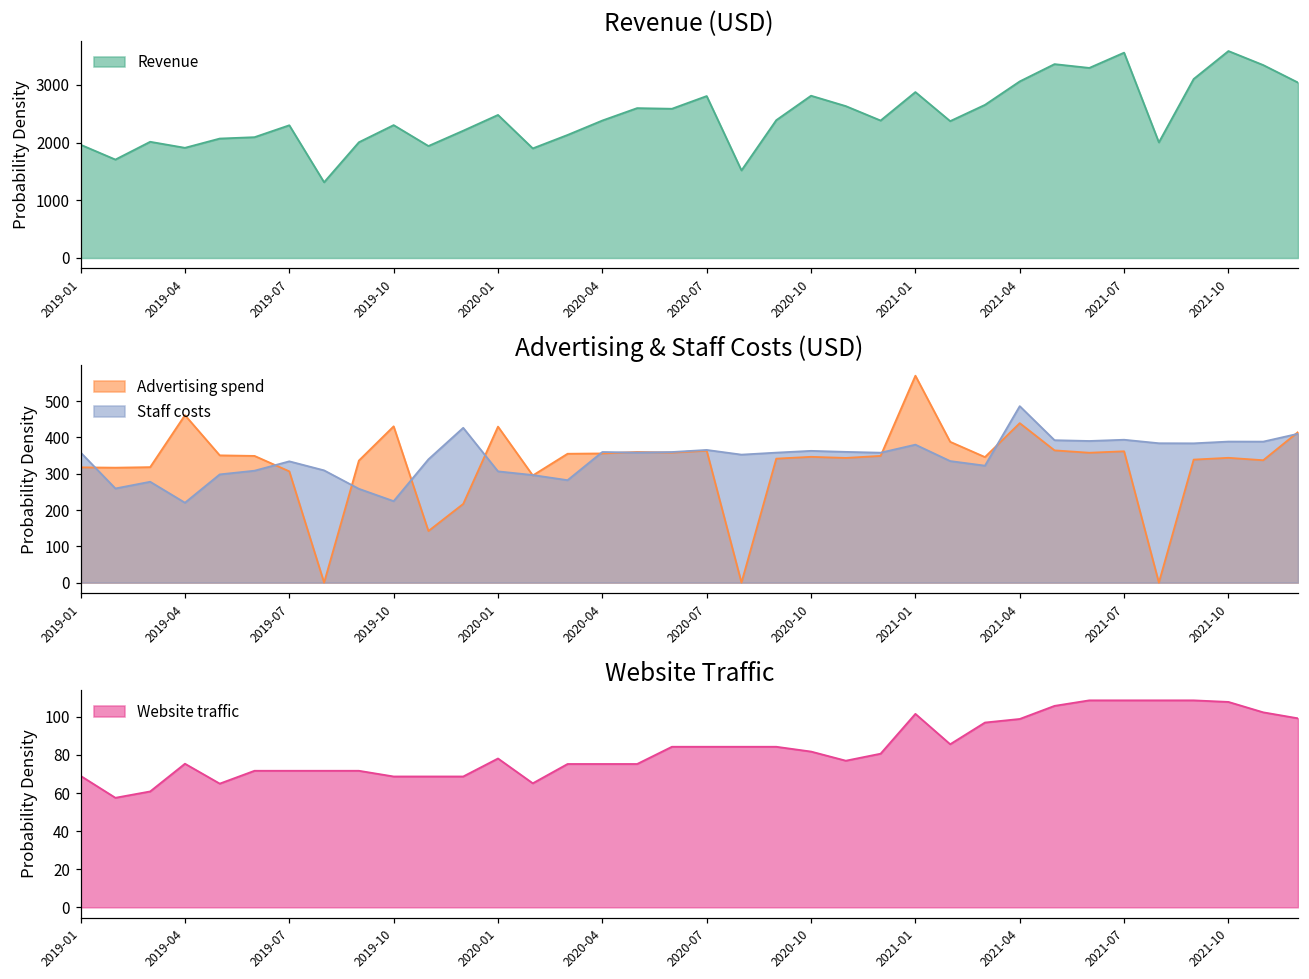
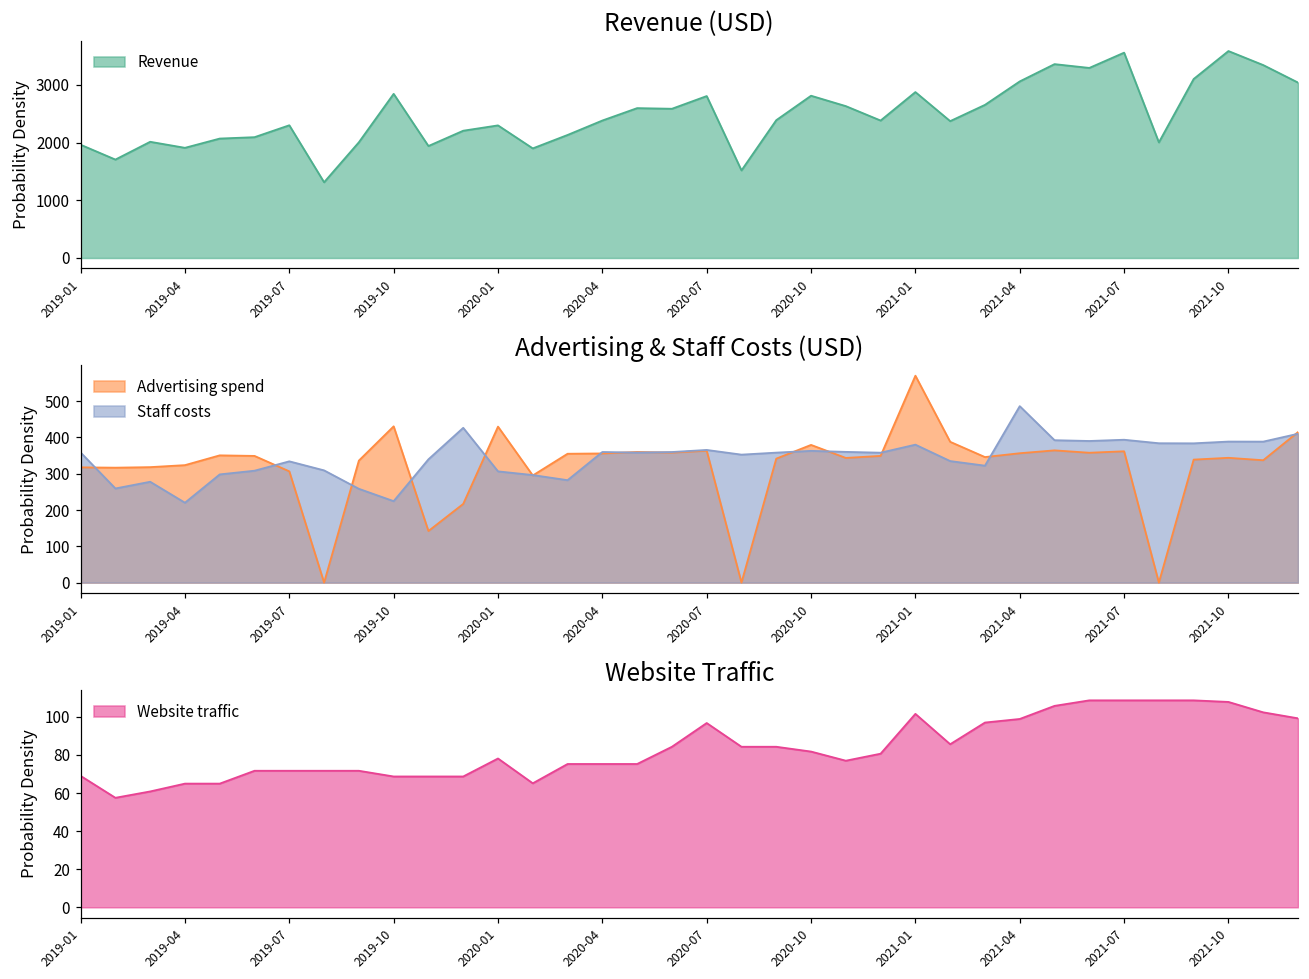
  {
    "Revenue (USD)": {
      "2019-01": 2000,
      "2019-04": 1900,
      "2019-07": 2300,
-     "2019-10": 2300,
-     "2020-01": 2500,
+     "2019-10": 2800,
+     "2020-01": 2300,
      "2020-04": 2400,
      "2020-07": 2800,
      "2020-10": 2800,
      "2021-01": 2900,
      "2021-04": 3100,
      "2021-07": 3600,
      "2021-10": 3600
    },
    "Advertising & Staff Costs (USD)": {
      "Advertising spend": {
        "2019-01": 320,
-       "2019-04": 460,
+       "2019-04": 320,
        "2019-07": 310,
        "2019-10": 430,
        "2020-01": 430,
-       "2020-10": 350,
+       "2020-10": 380,
        "2021-01": 570,
-       "2021-04": 440,
+       "2021-04": 360,
        "2021-07": 360,
        "2021-10": 340
      },
      "Staff costs": {
        "2019-01": 360,
        "2019-04": 220,
        "2019-07": 330,
        "2019-10": 220,
        "2020-01": 310,
        "2020-10": 360,
        "2021-01": 380,
        "2021-04": 490,
        "2021-07": 390,
        "2021-10": 390
      }
    },
    "Website Traffic": {
      "2019-01": 69,
-     "2019-04": 75,
+     "2019-04": 65,
      "2019-07": 72,
      "2019-10": 69,
      "2020-01": 78,
      "2020-04": 75,
-     "2020-07": 84,
+     "2020-07": 97,
      "2020-10": 82,
      "2021-01": 102,
      "2021-04": 99,
      "2021-07": 109,
      "2021-10": 108
    }
  }
